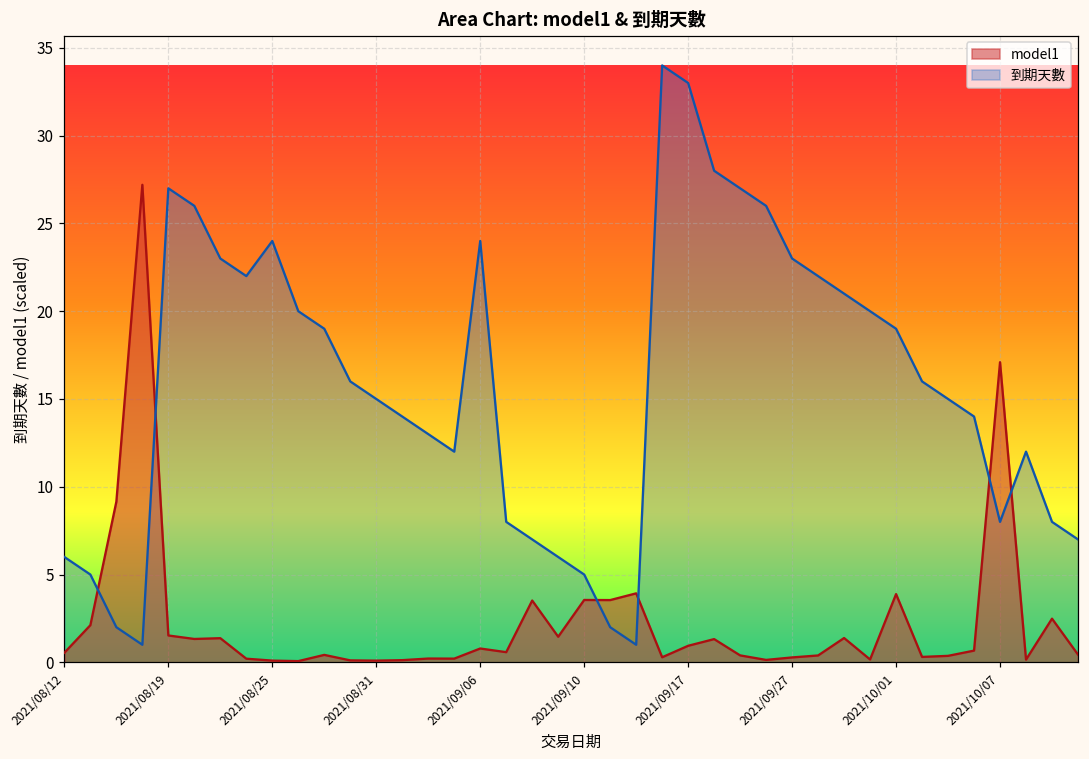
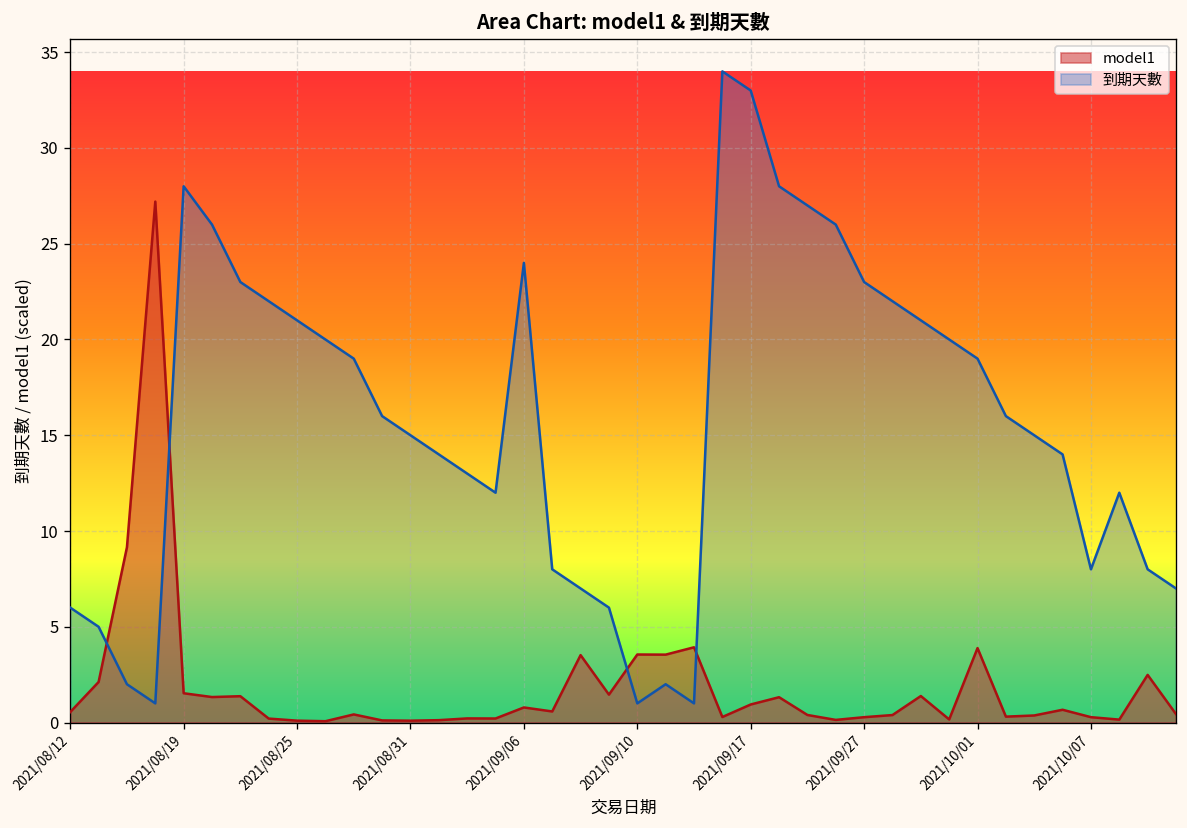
  {
    "model1": {
      "2021/08/12": 0.5,
      "2021/08/19": 1.5,
      "2021/08/25": 0.1,
      "2021/08/31": 0.1,
      "2021/09/06": 0.8,
      "2021/09/10": 3.6,
      "2021/09/17": 0.9,
      "2021/09/27": 0.3,
      "2021/10/01": 3.9,
-     "2021/10/07": 17.1
+     "2021/10/07": 0.3
    },
    "到期天數": {
      "2021/08/12": 6,
-     "2021/08/19": 27,
-     "2021/08/25": 24,
+     "2021/08/19": 28,
+     "2021/08/25": 21,
      "2021/08/31": 15,
      "2021/09/06": 24,
-     "2021/09/10": 5,
+     "2021/09/10": 1,
      "2021/09/17": 33,
      "2021/09/27": 23,
      "2021/10/01": 19,
      "2021/10/07": 8
    }
  }
